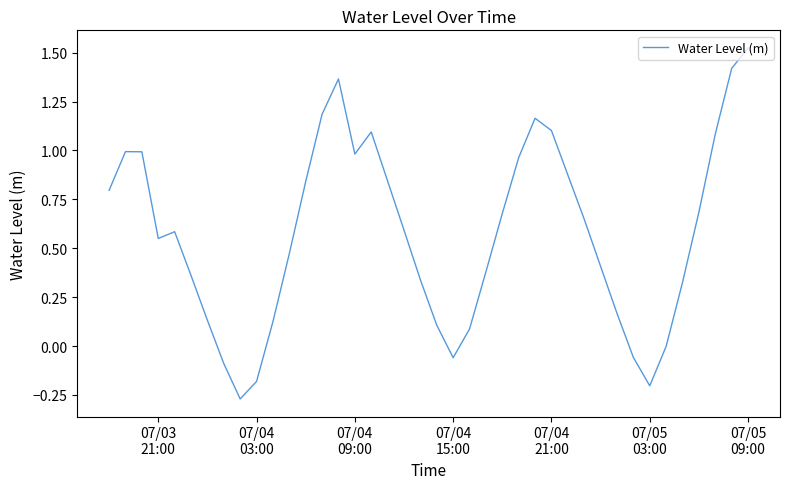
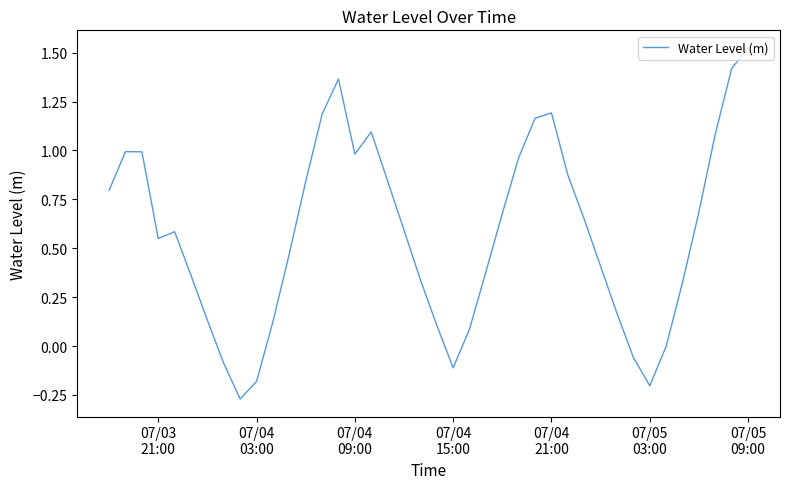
  {
    "07/03 21:00": 0.55,
    "07/04 03:00": -0.18,
    "07/04 09:00": 0.98,
-   "07/04 15:00": -0.06,
-   "07/04 21:00": 1.10,
+   "07/04 15:00": -0.11,
+   "07/04 21:00": 1.19,
    "07/05 03:00": -0.20
  }
